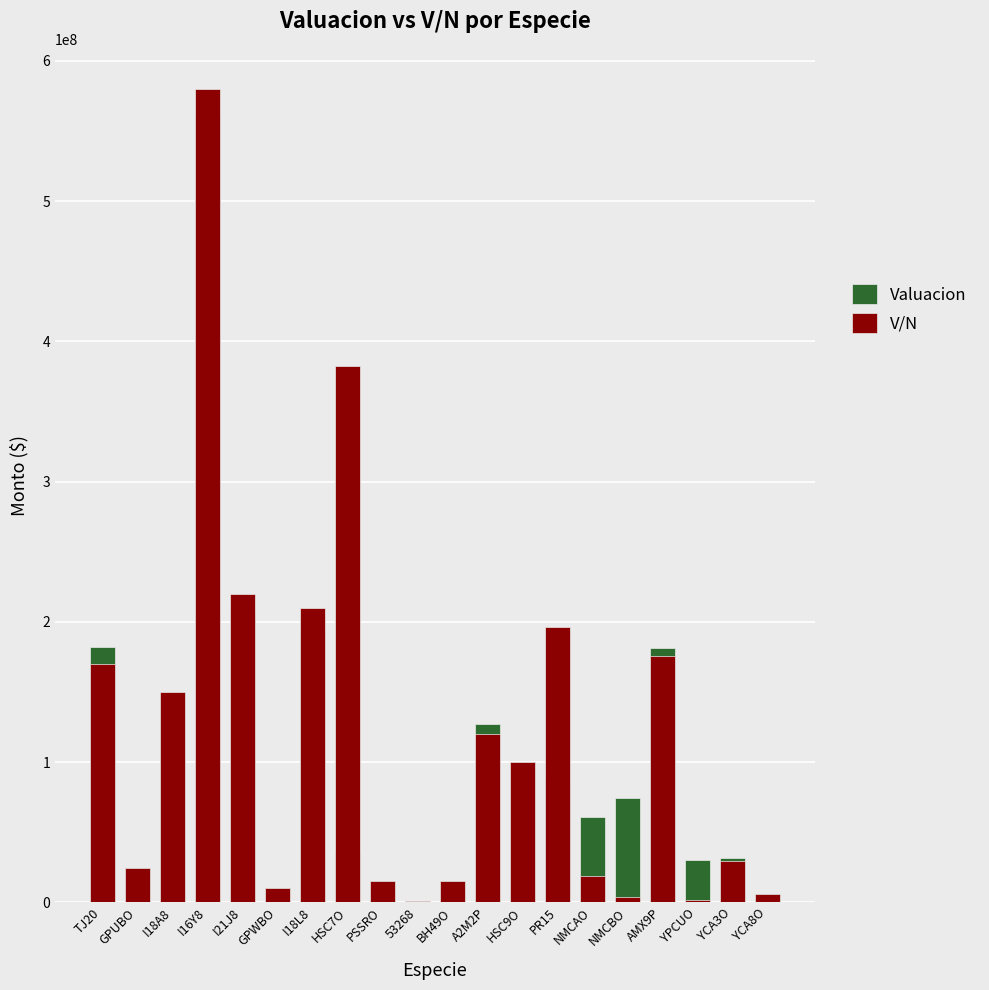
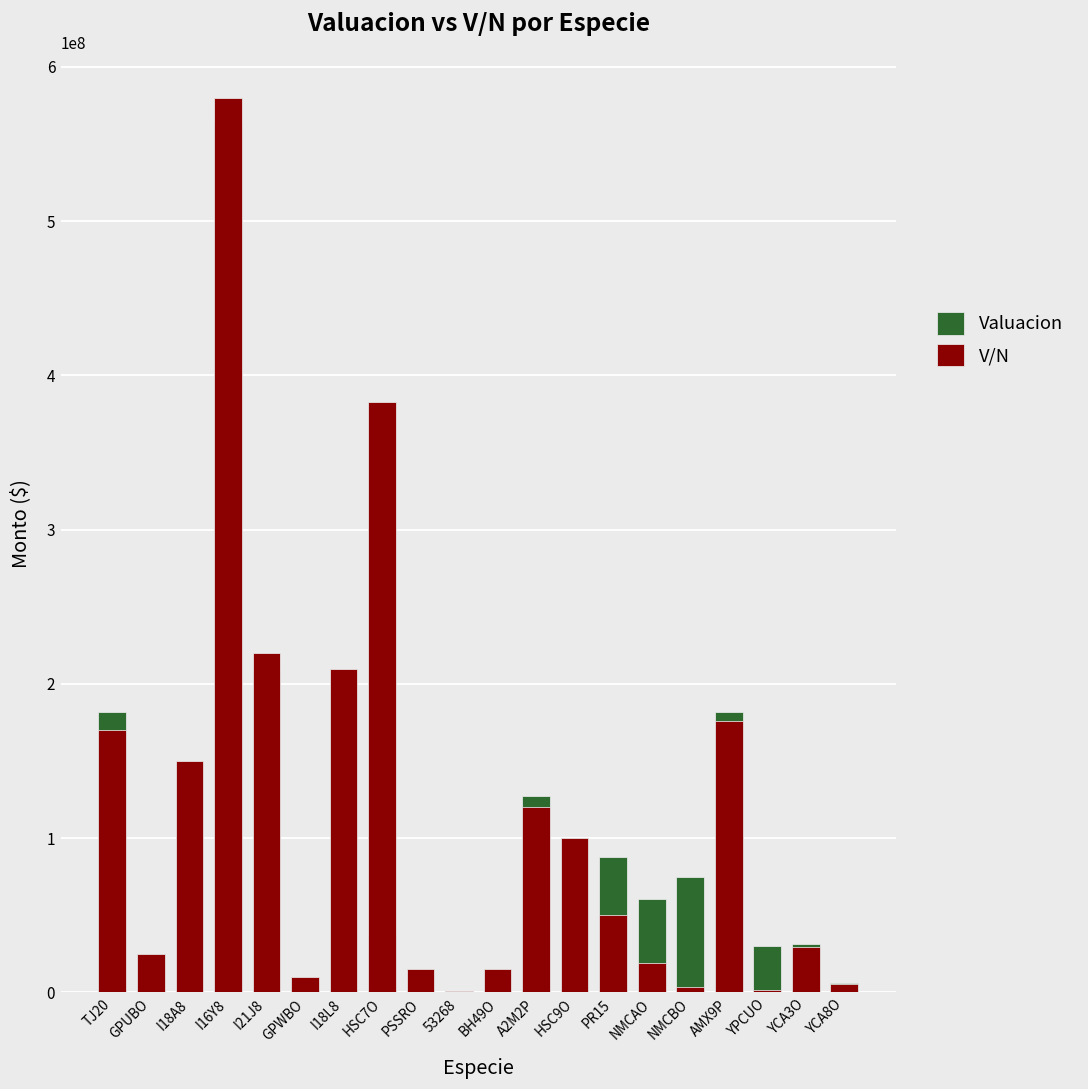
  {
    "Valuacion": {
      "TJ20": 182000000,
      "GPUBO": 25000000,
      "GPWBO": 10000000,
      "PSSRO": 15000000,
      "BH49O": 15000000,
      "A2M2P": 127000000,
      "HSC9O": 100000000,
      "NMCAO": 61000000,
      "NMCBO": 75000000,
      "AMX9P": 182000000,
      "YPCUO": 30000000,
      "YCA3O": 32000000,
      "YCA8O": 6000000
    },
    "V/N": {
      "GPUBO": 25000000,
      "I18A8": 150000000,
      "I16Y8": 580000000,
      "I21J8": 220000000,
      "GPWBO": 10000000,
      "I18L8": 210000000,
      "HSC7O": 382000000,
      "PSSRO": 15000000,
      "BH49O": 15000000,
      "HSC9O": 100000000,
-     "PR15": 196000000,
+     "PR15": 50000000,
      "YCA8O": 6000000
    }
  }
